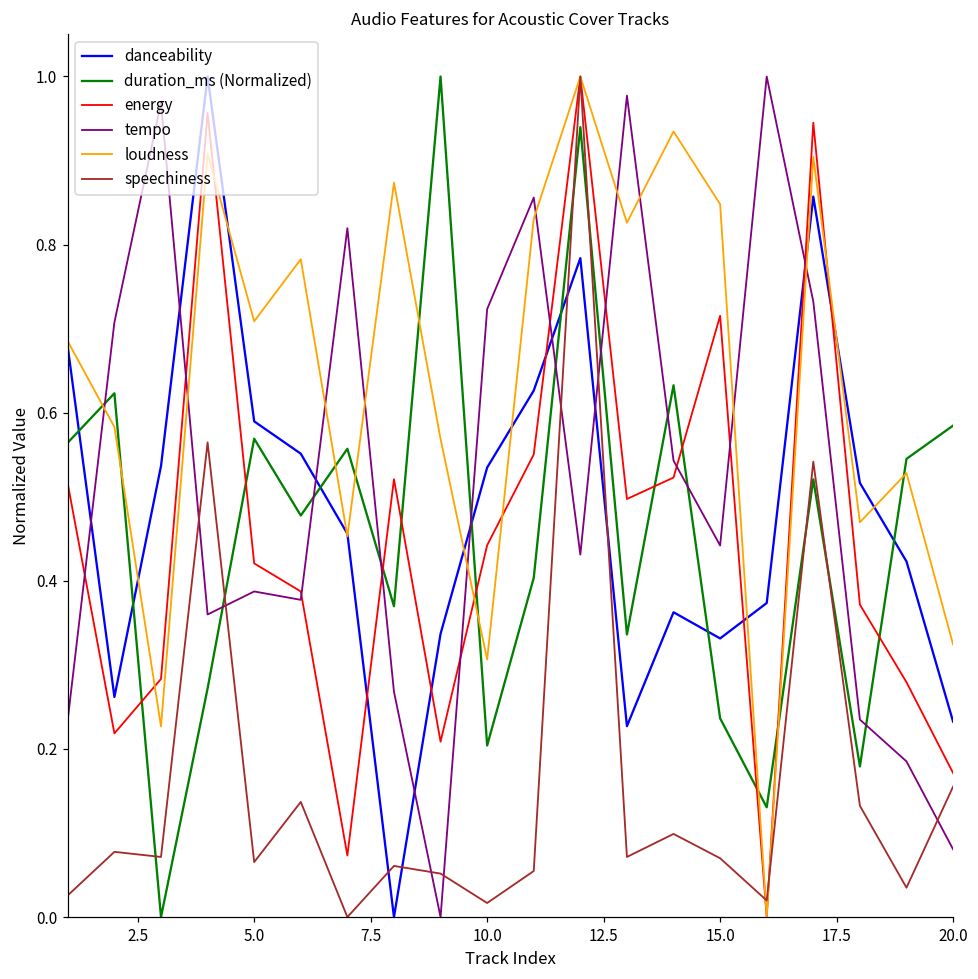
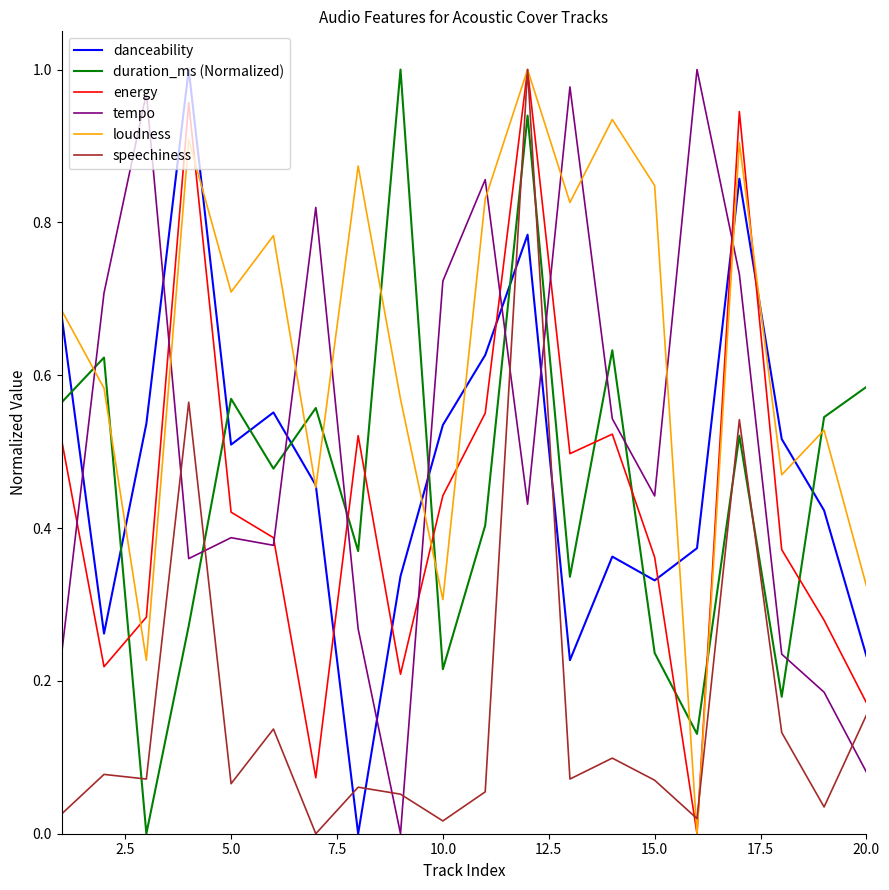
  {
    "danceability": {
-     "5.0": 0.59,
+     "5.0": 0.51,
      "10.0": 0.53,
      "15.0": 0.33,
      "20.0": 0.23
    },
    "duration_ms (Normalized)": {
      "5.0": 0.57,
-     "10.0": 0.20,
+     "10.0": 0.22,
      "15.0": 0.24,
      "20.0": 0.58
    },
    "energy": {
      "5.0": 0.42,
      "10.0": 0.44,
-     "15.0": 0.72,
+     "15.0": 0.36,
      "20.0": 0.17
    },
    "tempo": {
      "5.0": 0.39,
      "10.0": 0.72,
      "15.0": 0.44,
      "20.0": 0.08
    },
    "loudness": {
      "5.0": 0.71,
      "10.0": 0.31,
      "15.0": 0.85,
      "20.0": 0.32
    },
    "speechiness": {
      "5.0": 0.07,
      "10.0": 0.02,
      "15.0": 0.07,
      "20.0": 0.16
    }
  }
